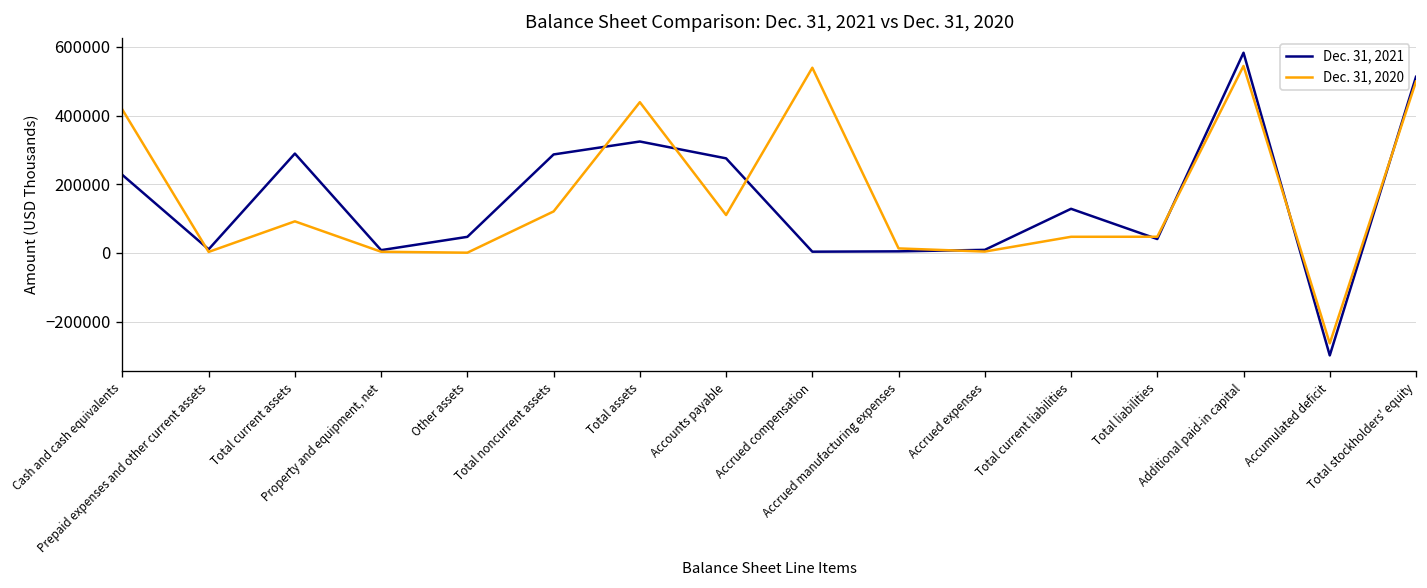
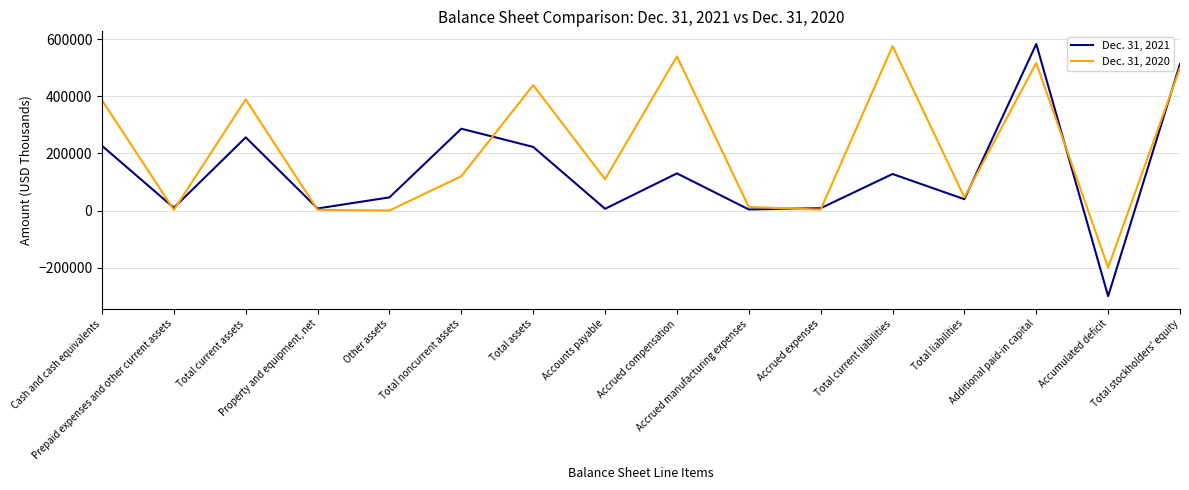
  {
    "Dec. 31, 2021": {
      "Cash and cash equivalents": 230000,
-     "Total current assets": 290000,
+     "Total current assets": 260000,
      "Other assets": 50000,
      "Total noncurrent assets": 290000,
-     "Total assets": 320000,
-     "Accounts payable": 280000,
-     "Accrued compensation": 0,
+     "Total assets": 220000,
+     "Accounts payable": 10000,
+     "Accrued compensation": 130000,
      "Total current liabilities": 130000,
      "Additional paid-in capital": 580000,
      "Accumulated deficit": -300000,
      "Total stockholders' equity": 510000
    },
    "Dec. 31, 2020": {
-     "Cash and cash equivalents": 420000,
-     "Total current assets": 90000,
+     "Cash and cash equivalents": 390000,
+     "Total current assets": 390000,
      "Other assets": 0,
      "Total noncurrent assets": 120000,
      "Total assets": 440000,
      "Accounts payable": 110000,
      "Accrued compensation": 540000,
-     "Total current liabilities": 50000,
-     "Additional paid-in capital": 540000,
-     "Accumulated deficit": -260000,
+     "Total current liabilities": 580000,
+     "Additional paid-in capital": 520000,
+     "Accumulated deficit": -200000,
      "Total stockholders' equity": 500000
    }
  }
